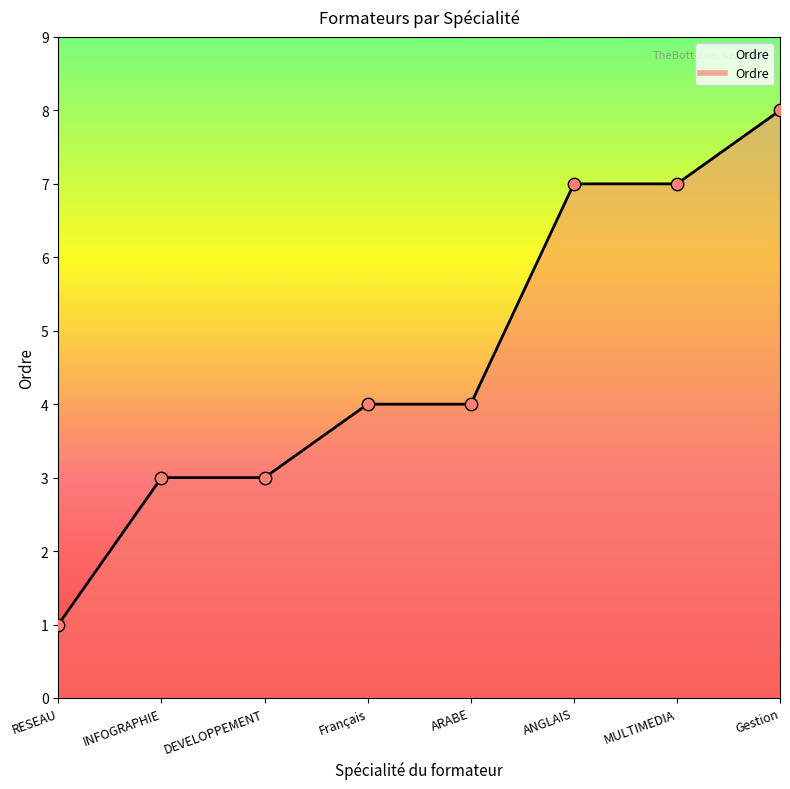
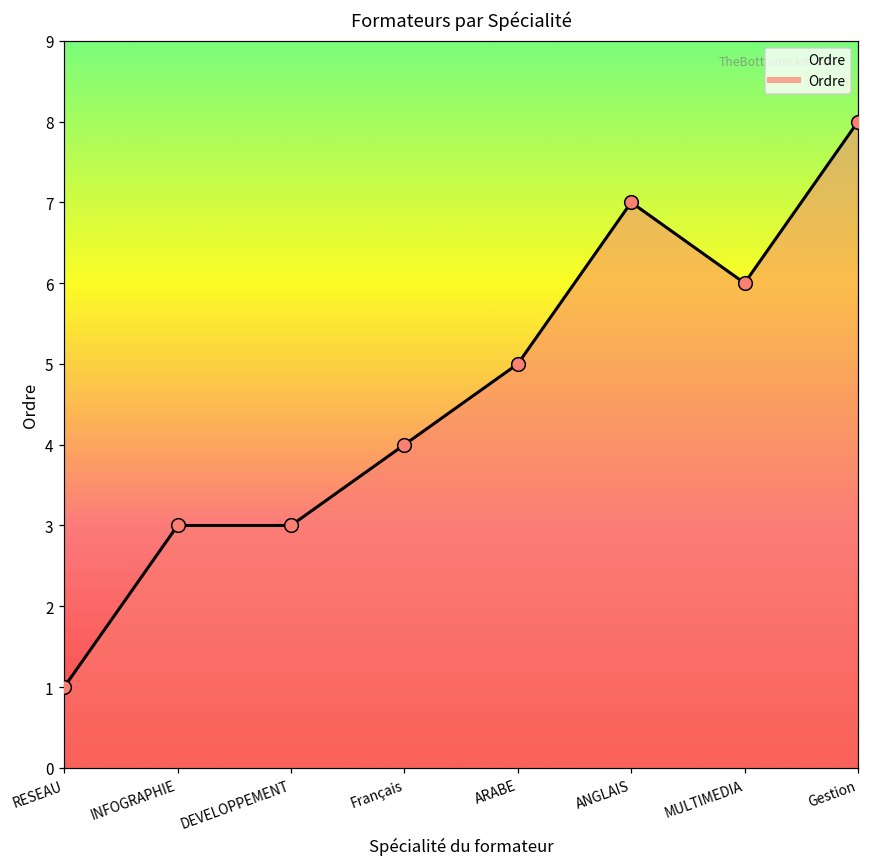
  {
    "RESEAU": 1,
    "INFOGRAPHIE": 3,
    "DEVELOPPEMENT": 3,
    "Français": 4,
-   "ARABE": 4,
+   "ARABE": 5,
    "ANGLAIS": 7,
-   "MULTIMEDIA": 7,
+   "MULTIMEDIA": 6,
    "Gestion": 8
  }
